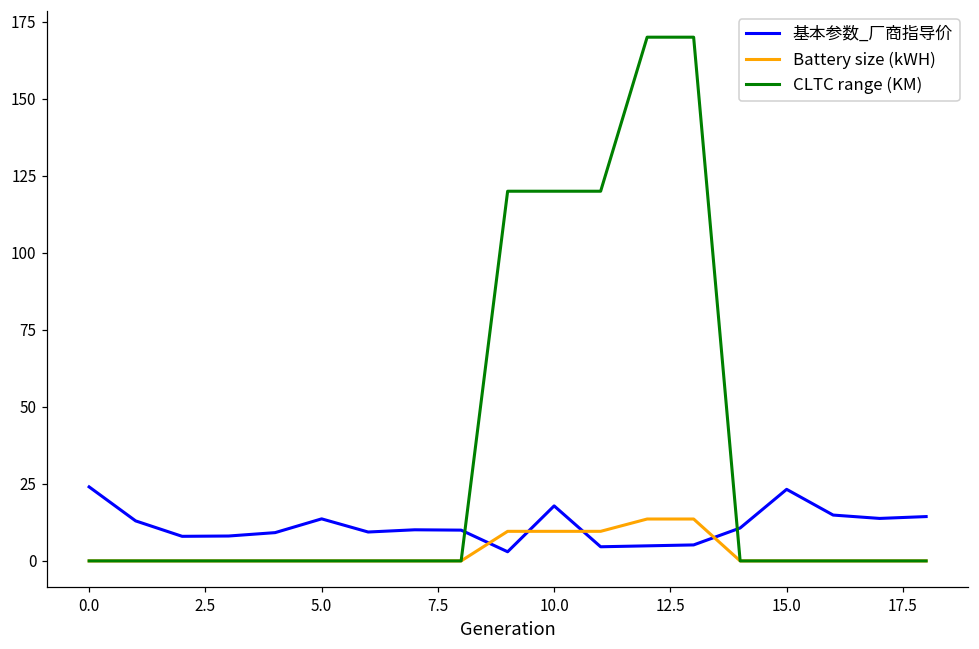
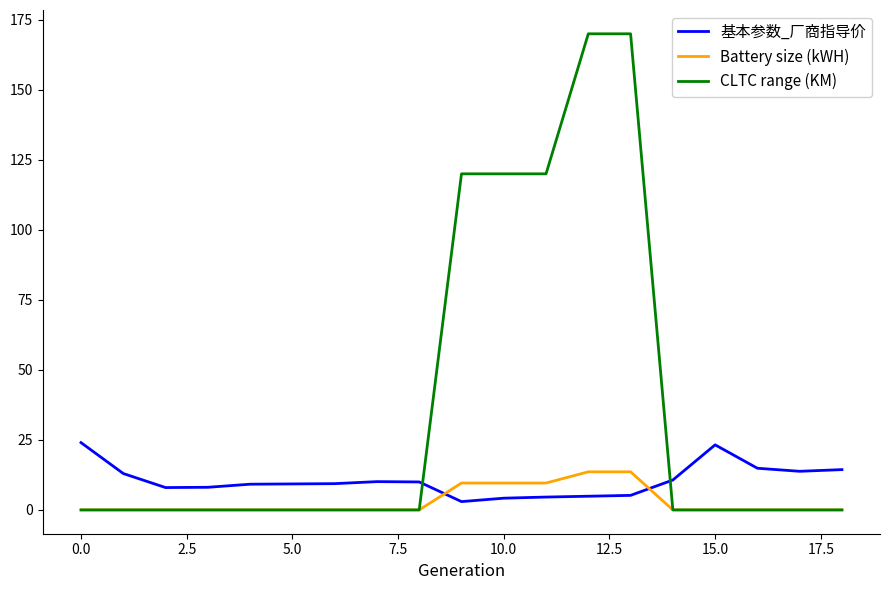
  {
    "基本参数_厂商指导价": {
      "0.0": 24,
-     "5.0": 14,
-     "10.0": 18,
+     "5.0": 9,
+     "10.0": 4,
      "15.0": 23
    },
    "Battery size (kWH)": {
      "10.0": 10
    },
    "CLTC range (KM)": {
      "10.0": 120
    }
  }
